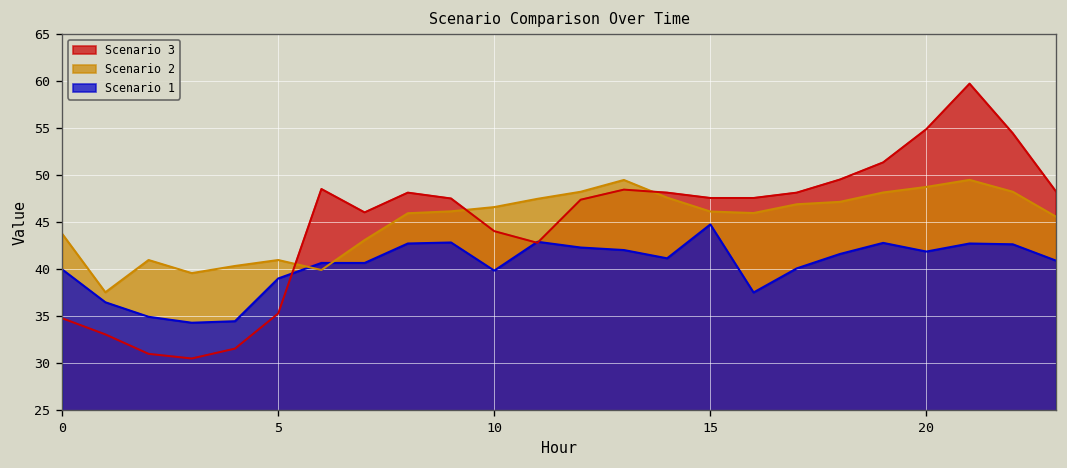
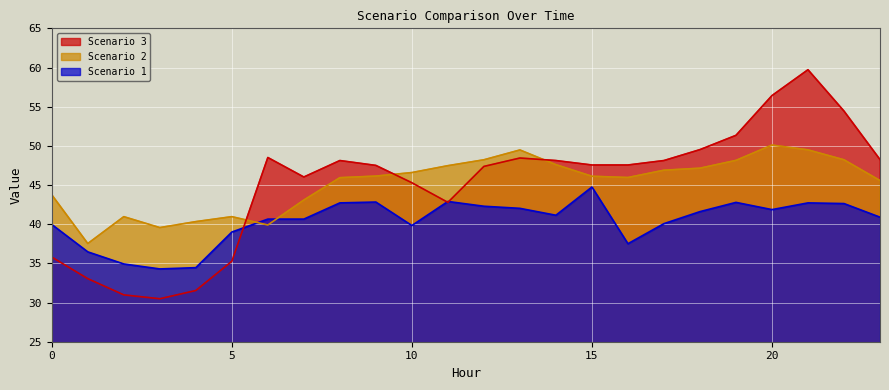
  {
    "Scenario 3": {
-     "0": 35,
+     "0": 36,
      "5": 35,
-     "10": 44,
+     "10": 45,
      "15": 48,
-     "20": 55
+     "20": 56
    },
    "Scenario 2": {
      "0": 44,
      "5": 41,
      "10": 47,
      "15": 46,
-     "20": 49
+     "20": 50
    },
    "Scenario 1": {
      "0": 40,
      "5": 39,
      "10": 40,
      "15": 45,
      "20": 42
    }
  }
